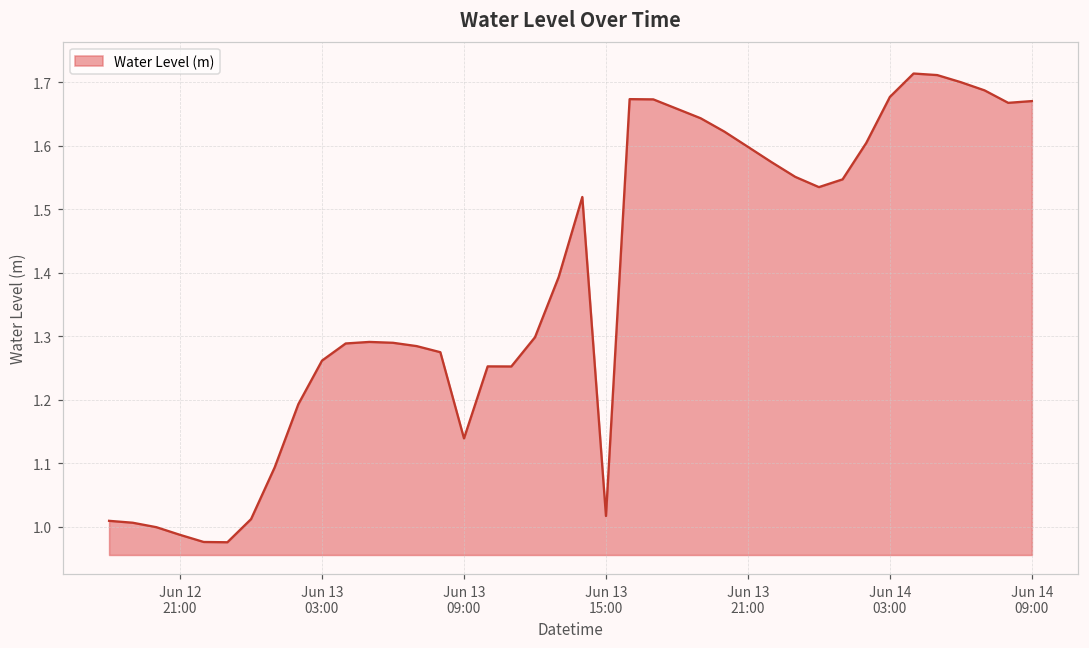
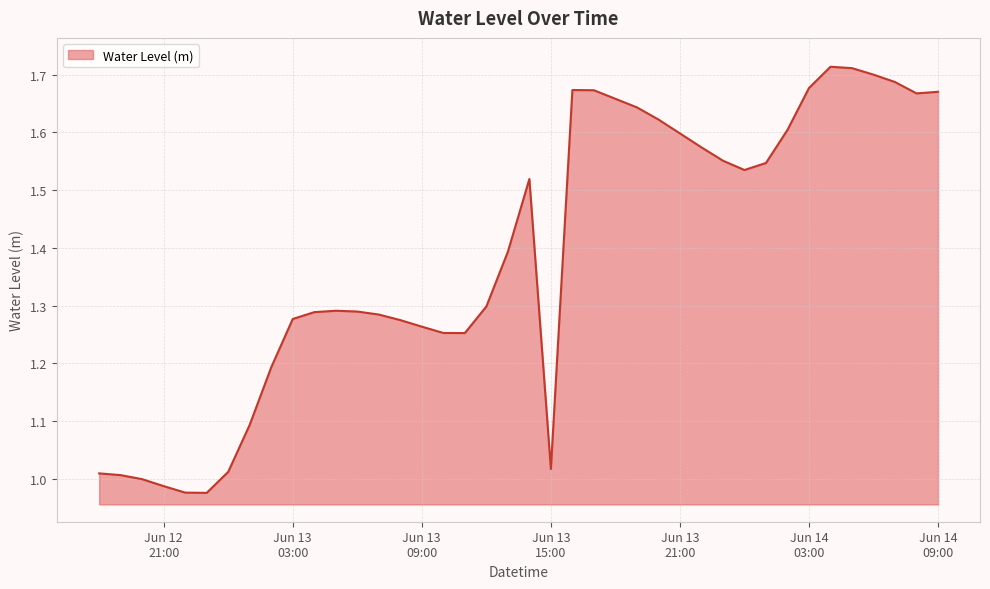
  {
    "Jun 12 21:00": 0.99,
-   "Jun 13 03:00": 1.26,
-   "Jun 13 09:00": 1.14,
+   "Jun 13 03:00": 1.28,
+   "Jun 13 09:00": 1.26,
    "Jun 13 15:00": 1.02,
    "Jun 13 21:00": 1.60,
    "Jun 14 03:00": 1.68,
    "Jun 14 09:00": 1.67
  }
